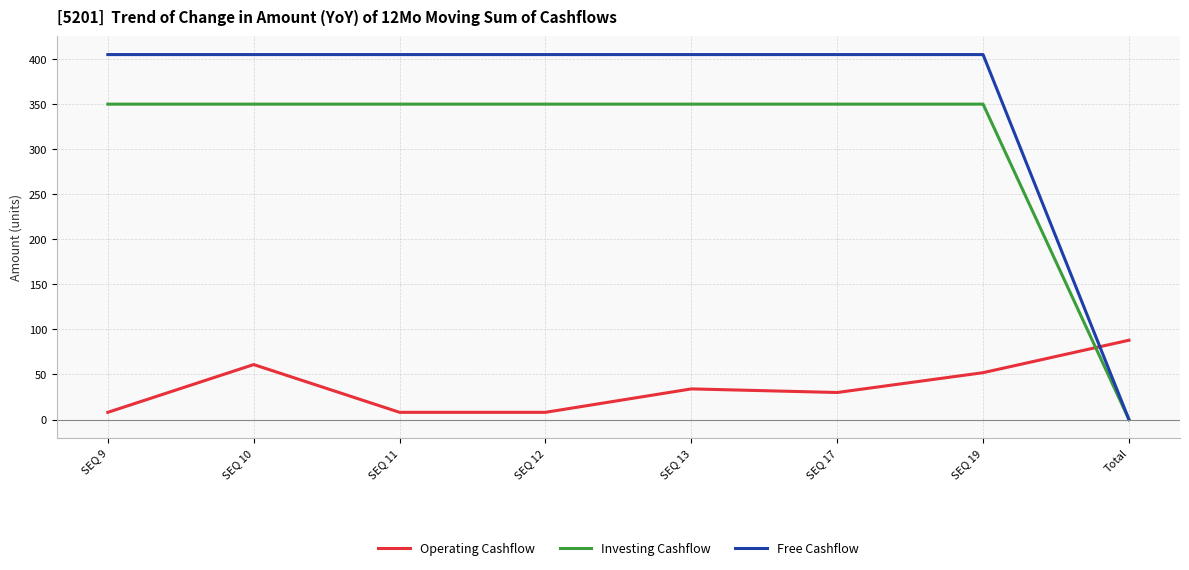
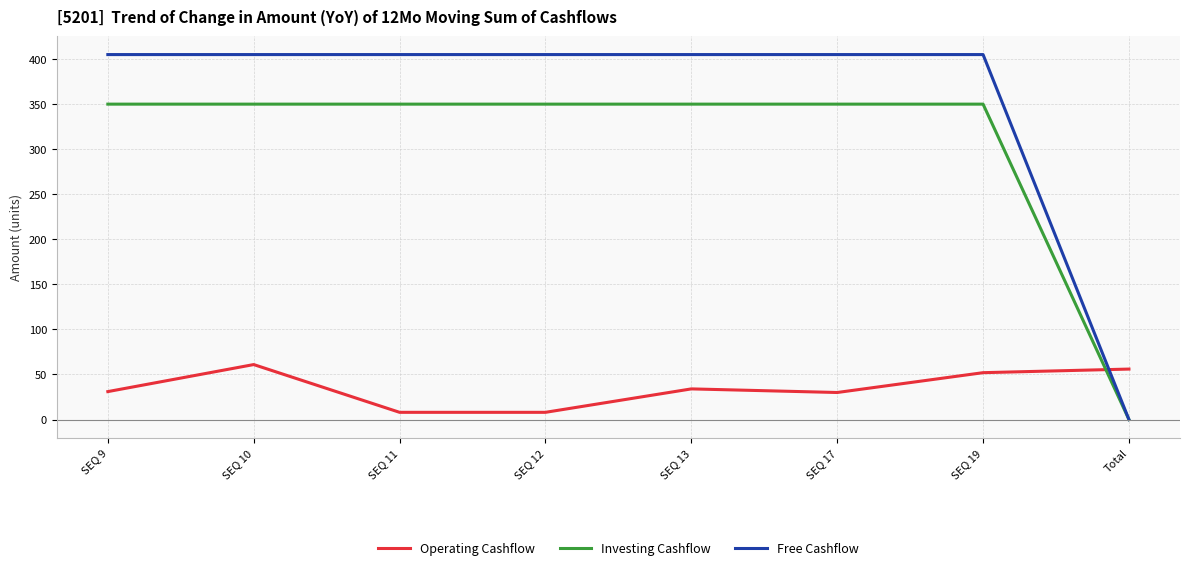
  {
    "Operating Cashflow": {
-     "SEQ 9": 10,
+     "SEQ 9": 30,
      "SEQ 10": 60,
      "SEQ 11": 10,
      "SEQ 12": 10,
      "SEQ 13": 30,
      "SEQ 17": 30,
      "SEQ 19": 50,
-     "Total": 90
+     "Total": 60
    },
    "Investing Cashflow": {
      "SEQ 9": 350,
      "SEQ 10": 350,
      "SEQ 11": 350,
      "SEQ 12": 350,
      "SEQ 13": 350,
      "SEQ 17": 350,
      "SEQ 19": 350
    },
    "Free Cashflow": {
      "SEQ 9": 410,
      "SEQ 10": 410,
      "SEQ 11": 410,
      "SEQ 12": 410,
      "SEQ 13": 410,
      "SEQ 17": 410,
      "SEQ 19": 410
    }
  }
